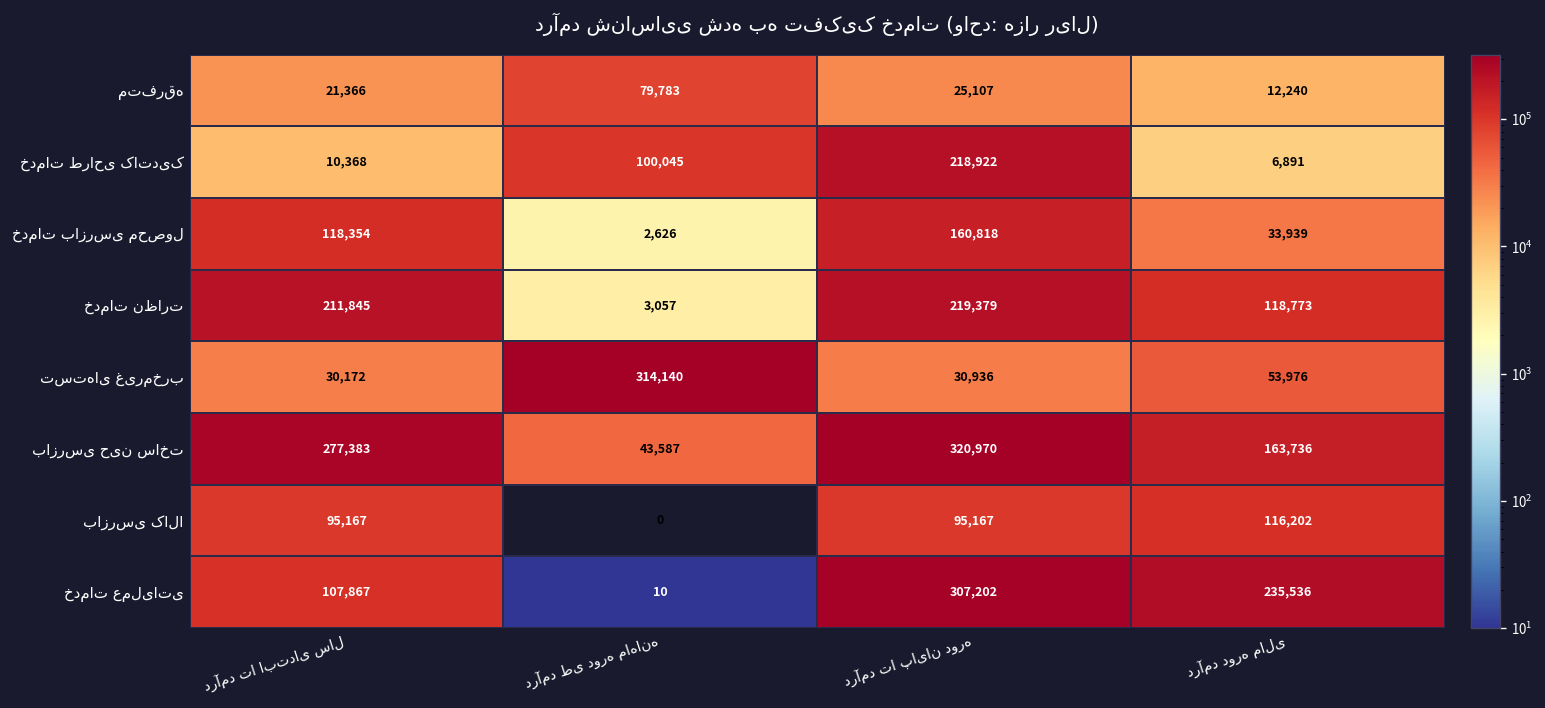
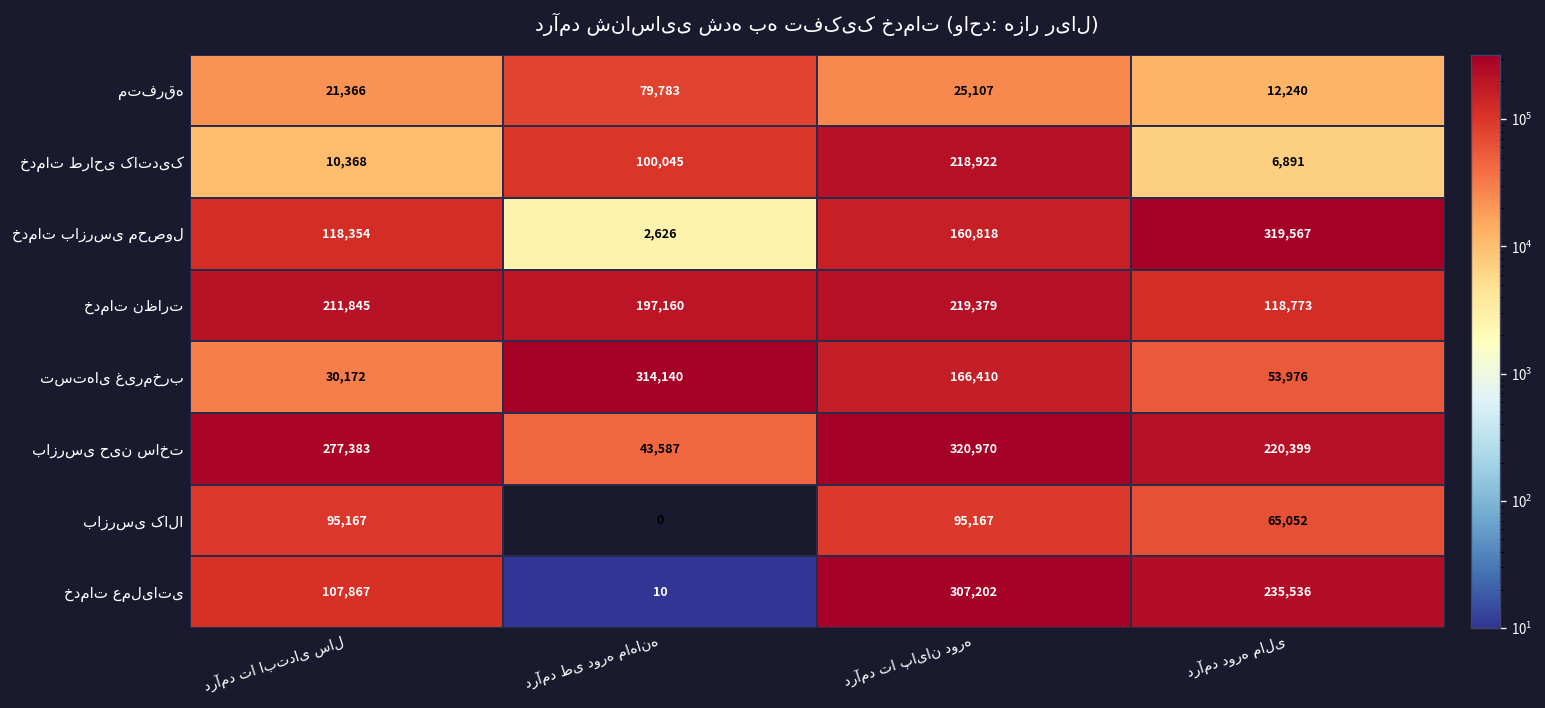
  {
    "متفرقه": {
      "درآمد تا ابتدای سال": "21,366",
      "درآمد طی دوره ماهانه": "79,783",
      "درآمد تا پایان دوره": "25,107",
      "درآمد دوره مالی": "12,240"
    },
    "خدمات طراحی کاتدیک": {
      "درآمد تا ابتدای سال": "10,368",
      "درآمد طی دوره ماهانه": "100,045",
      "درآمد تا پایان دوره": "218,922",
      "درآمد دوره مالی": "6,891"
    },
    "خدمات بازرسی محصول": {
      "درآمد تا ابتدای سال": "118,354",
      "درآمد طی دوره ماهانه": "2,626",
      "درآمد تا پایان دوره": "160,818",
-     "درآمد دوره مالی": "33,939"
+     "درآمد دوره مالی": "319,567"
    },
    "خدمات نظارت": {
      "درآمد تا ابتدای سال": "211,845",
-     "درآمد طی دوره ماهانه": "3,057",
+     "درآمد طی دوره ماهانه": "197,160",
      "درآمد تا پایان دوره": "219,379",
      "درآمد دوره مالی": "118,773"
    },
    "تستهای غیرمخرب": {
      "درآمد تا ابتدای سال": "30,172",
      "درآمد طی دوره ماهانه": "314,140",
-     "درآمد تا پایان دوره": "30,936",
+     "درآمد تا پایان دوره": "166,410",
      "درآمد دوره مالی": "53,976"
    },
    "بازرسی حین ساخت": {
      "درآمد تا ابتدای سال": "277,383",
      "درآمد طی دوره ماهانه": "43,587",
      "درآمد تا پایان دوره": "320,970",
-     "درآمد دوره مالی": "163,736"
+     "درآمد دوره مالی": "220,399"
    },
    "بازرسی کالا": {
      "درآمد تا ابتدای سال": "95,167",
      "درآمد تا پایان دوره": "95,167",
-     "درآمد دوره مالی": "116,202"
+     "درآمد دوره مالی": "65,052"
    },
    "خدمات عملیاتی": {
      "درآمد تا ابتدای سال": "107,867",
      "درآمد طی دوره ماهانه": "10",
      "درآمد تا پایان دوره": "307,202",
      "درآمد دوره مالی": "235,536"
    }
  }
